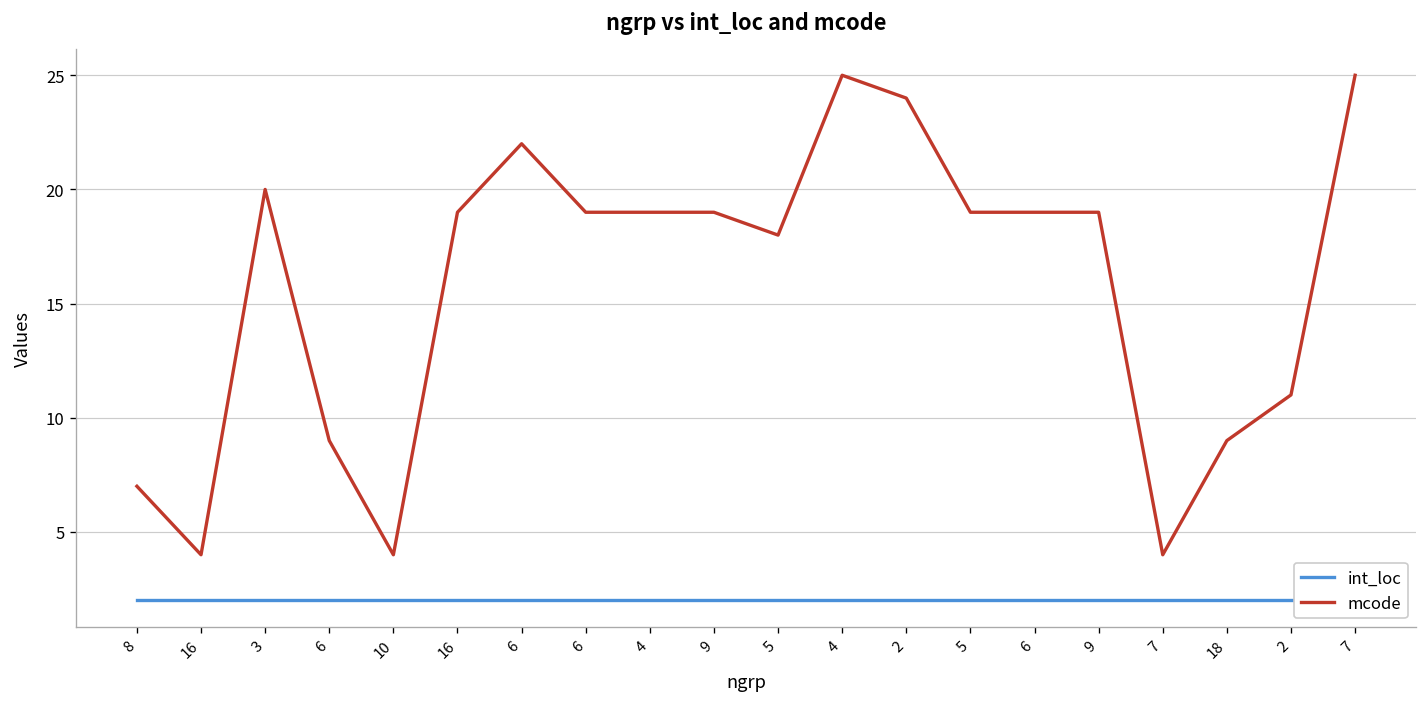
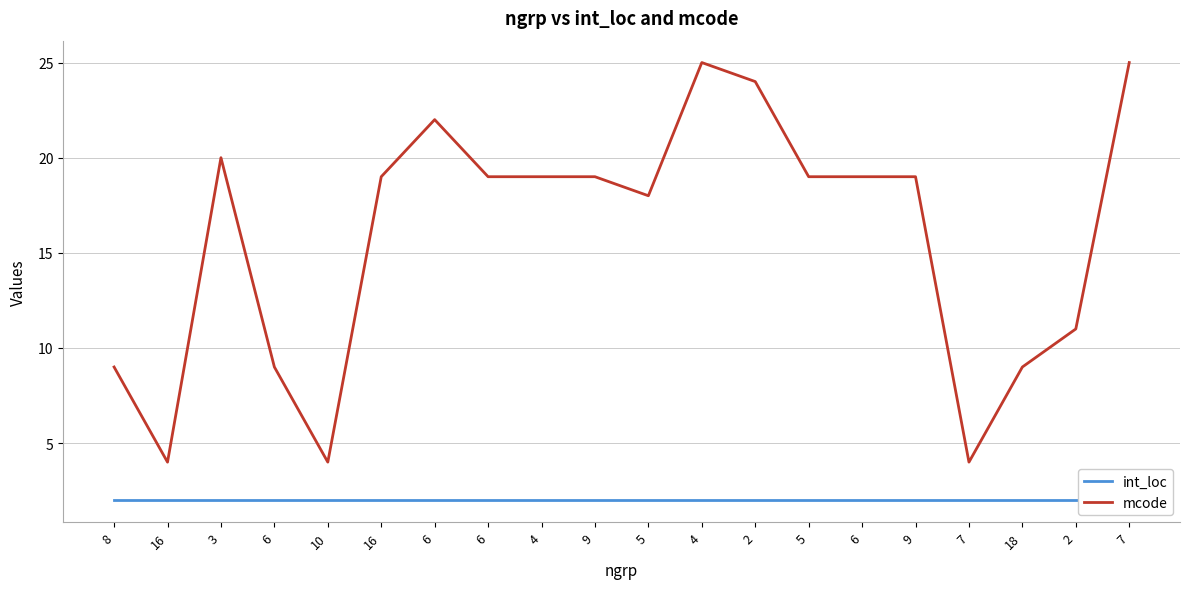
  {
    "int_loc": {
      "8": 2,
      "3": 2,
      "10": 2,
      "18": 2
    },
    "mcode": {
-     "8": 7,
+     "8": 9,
      "3": 20,
      "10": 4,
      "18": 9
    }
  }
